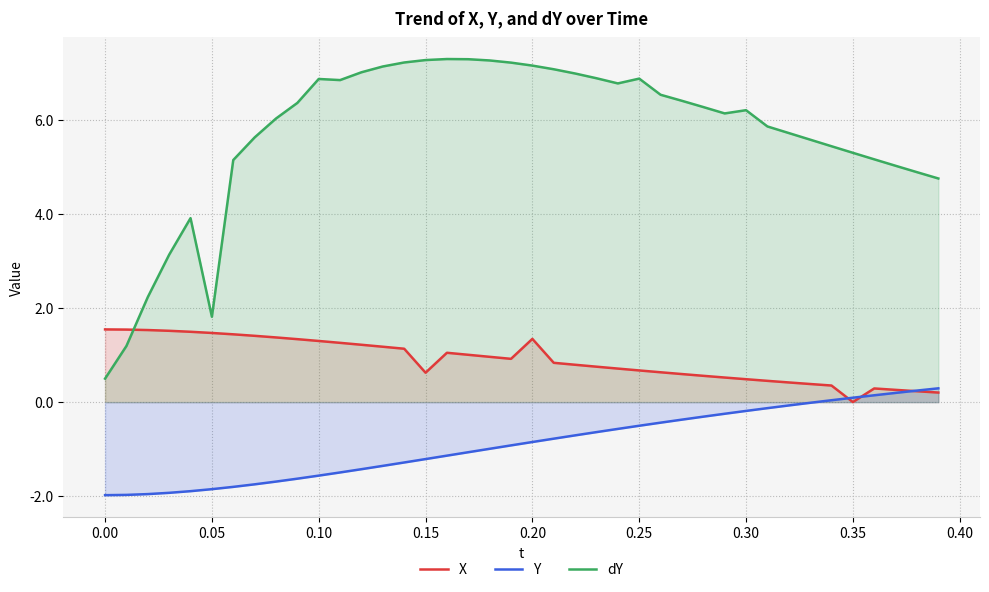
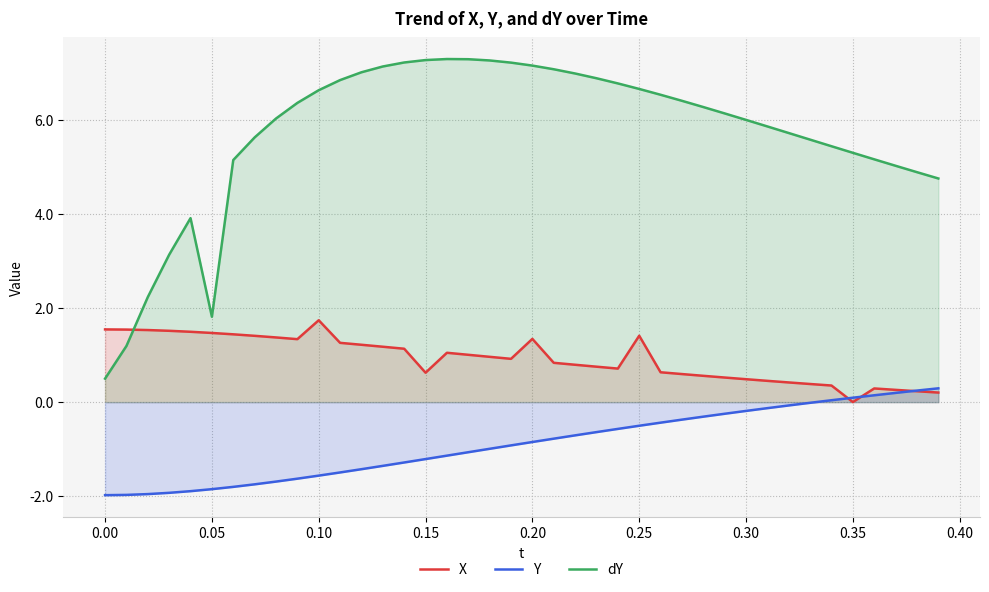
  {
    "X": {
      "0.00": 1.5,
      "0.05": 1.5,
-     "0.10": 1.3,
+     "0.10": 1.7,
      "0.15": 0.6,
      "0.20": 1.3,
-     "0.25": 0.7,
+     "0.25": 1.4,
      "0.30": 0.5,
      "0.35": 0.0
    },
    "dY": {
      "0.00": 0.5,
      "0.05": 1.8,
-     "0.10": 6.9,
+     "0.10": 6.6,
      "0.15": 7.3,
      "0.20": 7.2,
-     "0.25": 6.9,
-     "0.30": 6.2,
+     "0.25": 6.7,
+     "0.30": 6.0,
      "0.35": 5.3
    }
  }
